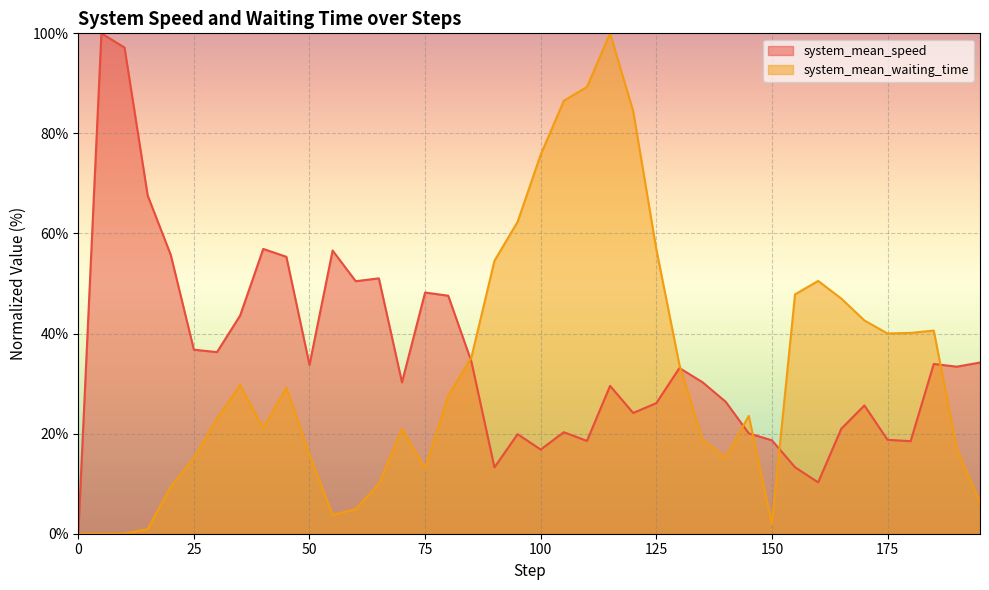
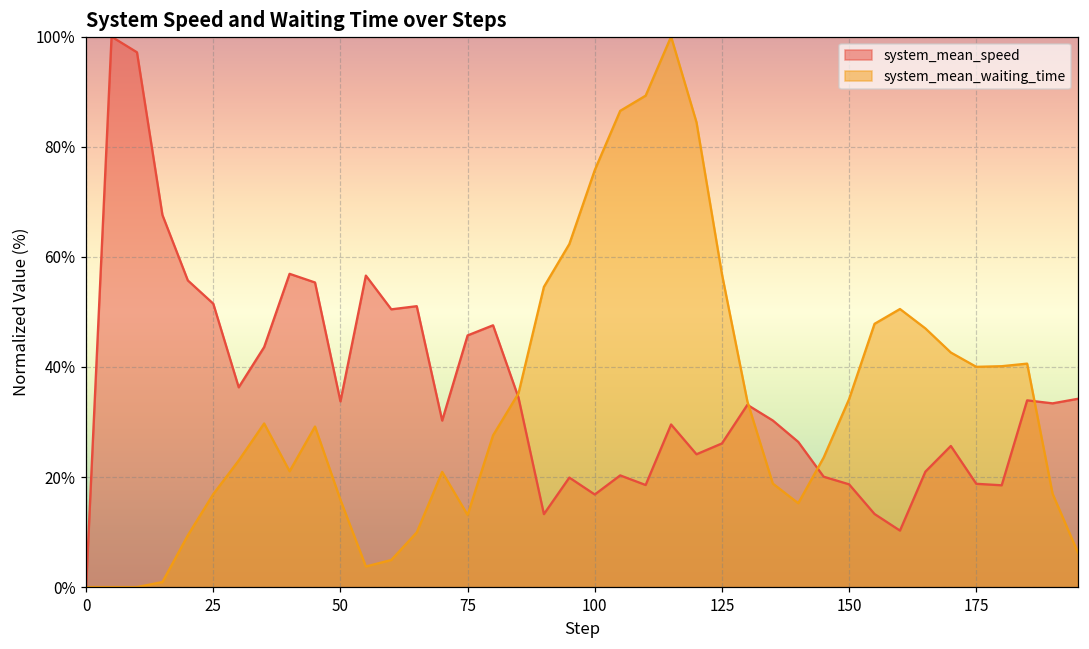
  {
    "system_mean_speed": {
-     "25": "37%",
+     "25": "51%",
      "50": "34%",
-     "75": "48%",
+     "75": "46%",
      "100": "17%",
      "125": "26%",
      "150": "19%",
      "175": "19%"
    },
    "system_mean_waiting_time": {
-     "25": "15%",
+     "25": "17%",
      "50": "16%",
      "75": "13%",
      "100": "76%",
      "125": "57%",
-     "150": "2%",
+     "150": "34%",
      "175": "40%"
    }
  }
